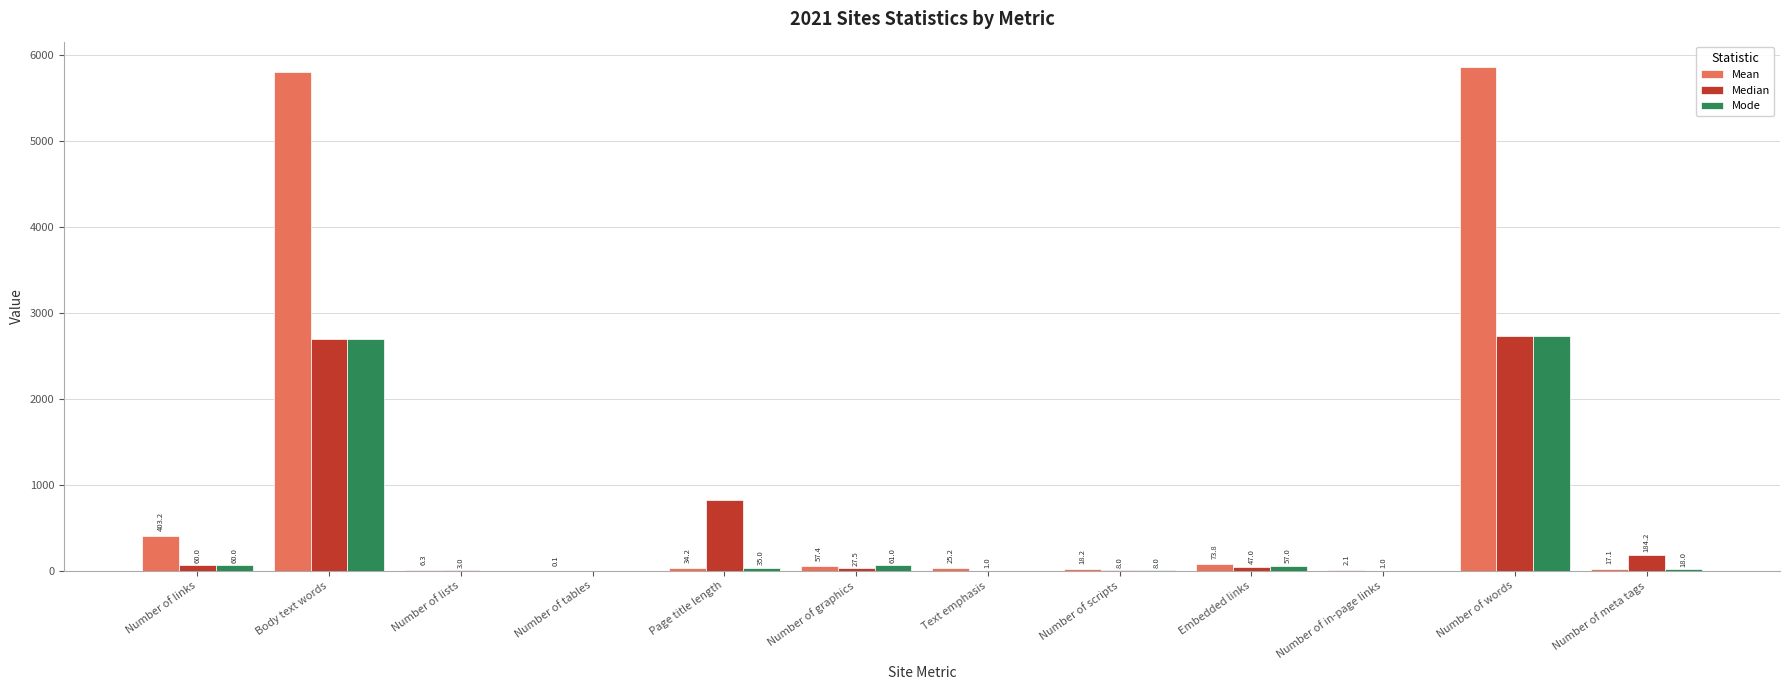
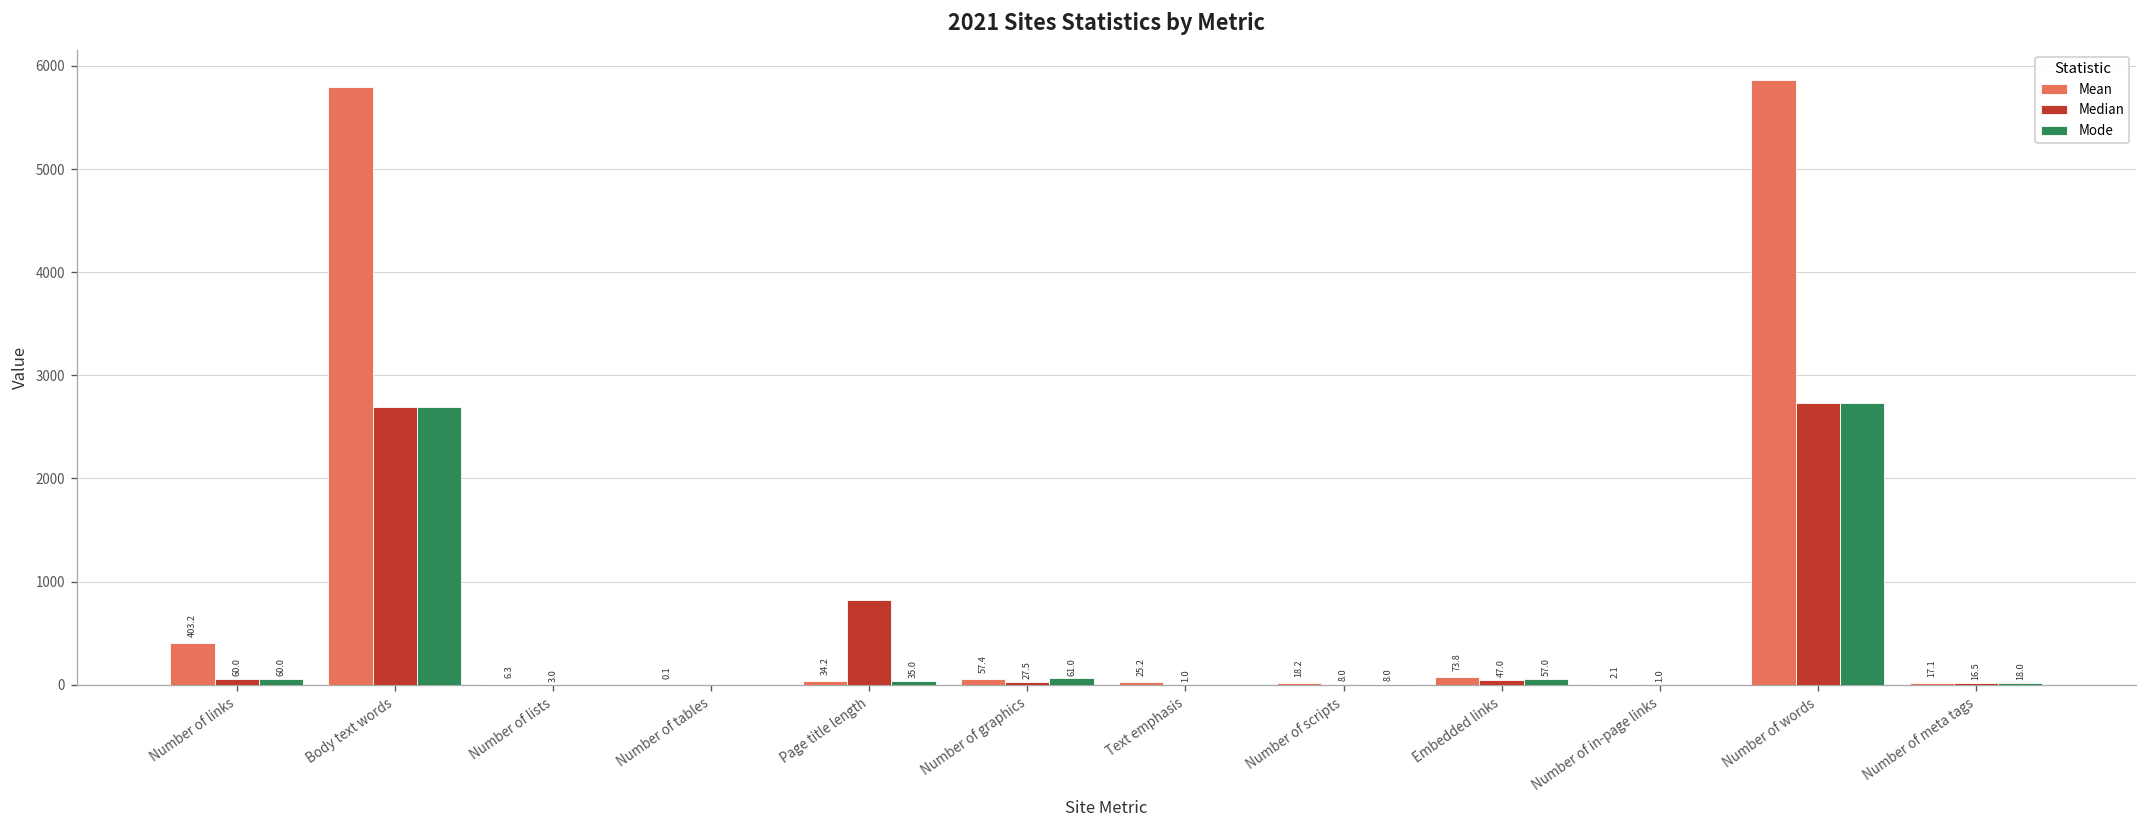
  {
    "Mean": {
      "Number of links": 403.2,
      "Number of lists": 6.3,
      "Number of tables": 0.1,
      "Page title length": 34.2,
      "Number of graphics": 57.4,
      "Text emphasis": 25.2,
      "Number of scripts": 18.2,
      "Embedded links": 73.8,
      "Number of in-page links": 2.1,
      "Number of meta tags": 17.1
    },
    "Median": {
      "Number of links": 60.0,
      "Number of lists": 3.0,
      "Number of graphics": 27.5,
      "Text emphasis": 1.0,
      "Number of scripts": 8.0,
      "Embedded links": 47.0,
      "Number of in-page links": 1.0,
-     "Number of meta tags": 184.2
+     "Number of meta tags": 16.5
    },
    "Mode": {
      "Number of links": 60.0,
      "Page title length": 35.0,
      "Number of graphics": 61.0,
      "Number of scripts": 8.0,
      "Embedded links": 57.0,
      "Number of meta tags": 18.0
    }
  }
